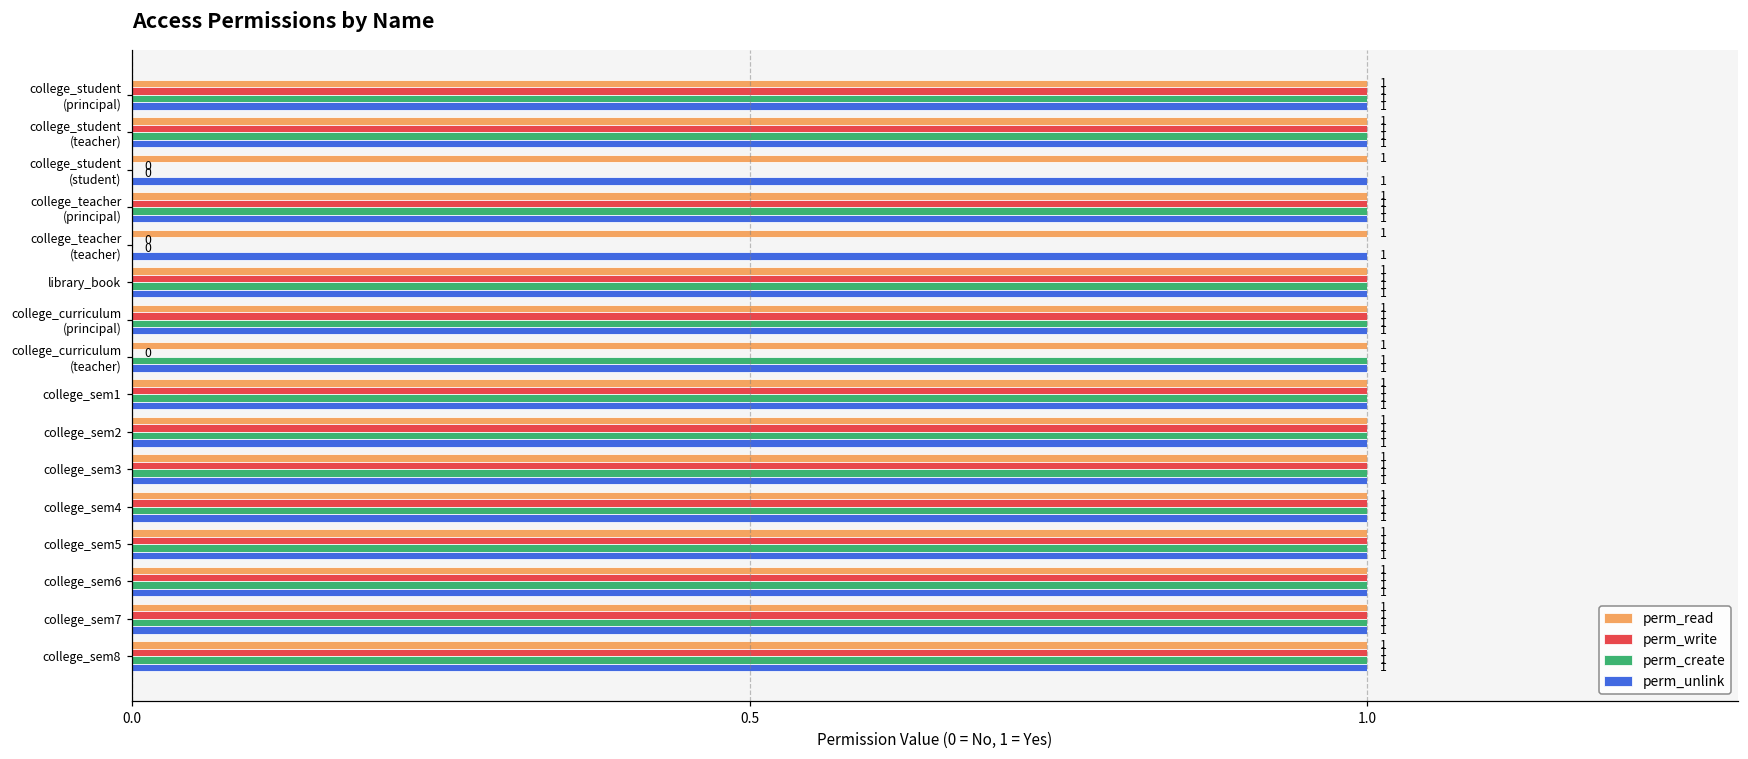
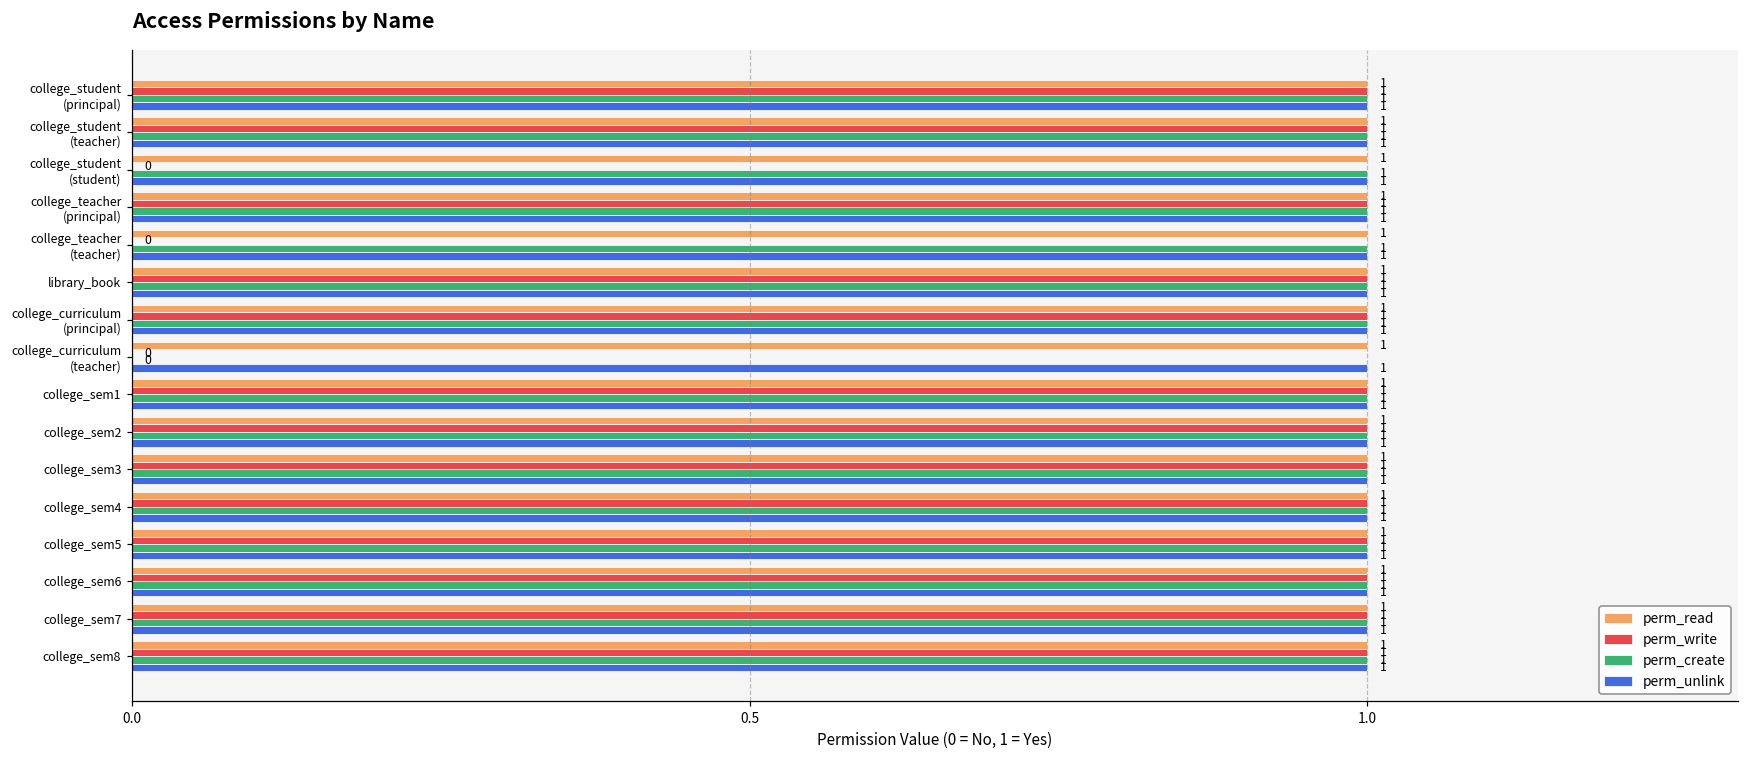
  {
    "perm_read": {
      "college_student (student)": 1,
      "college_teacher (teacher)": 1,
      "college_curriculum (teacher)": 1
    },
    "perm_write": {
      "college_student (student)": 0,
      "college_teacher (teacher)": 0
    },
    "perm_create": {
-     "college_student (student)": 0,
-     "college_teacher (teacher)": 0,
-     "college_curriculum (teacher)": 1
+     "college_student (student)": 1,
+     "college_teacher (teacher)": 1,
+     "college_curriculum (teacher)": 0
    },
    "perm_unlink": {
      "college_curriculum (teacher)": 1
    }
  }
